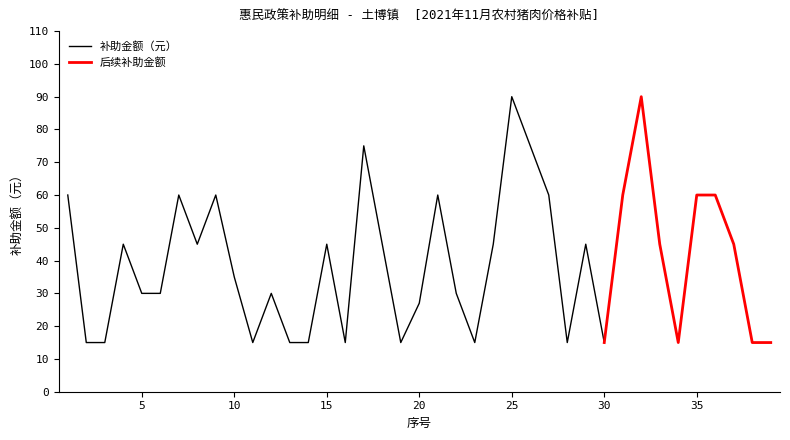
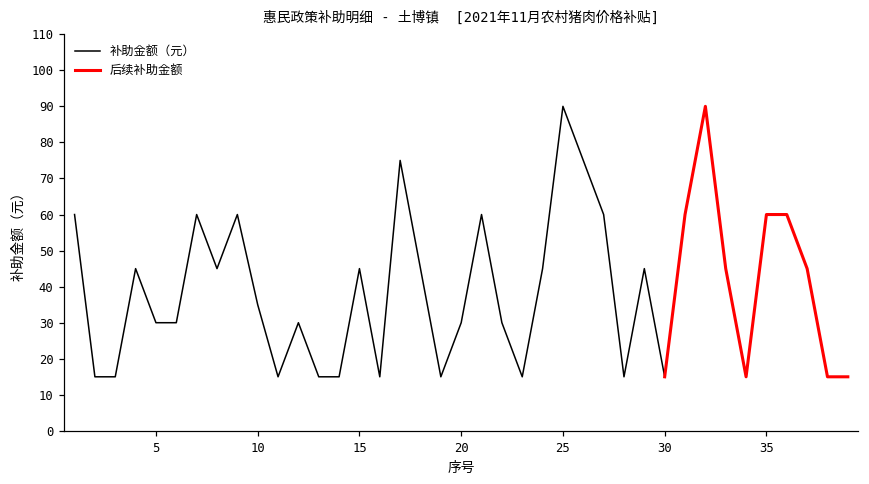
  {
    "补助金额（元）": {
      "5": 30,
      "10": 35,
      "15": 45,
-     "20": 27,
+     "20": 30,
      "25": 90
    },
    "后续补助金额": {
      "35": 60
    }
  }
